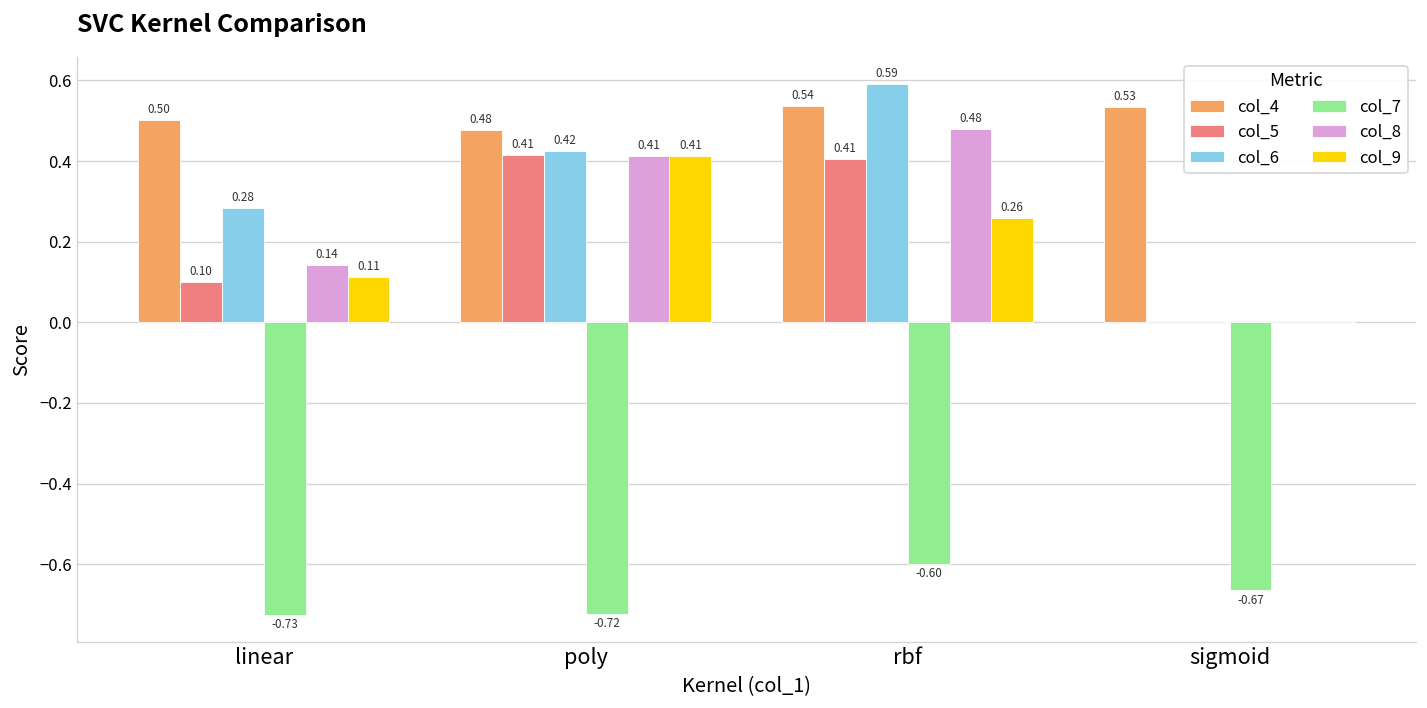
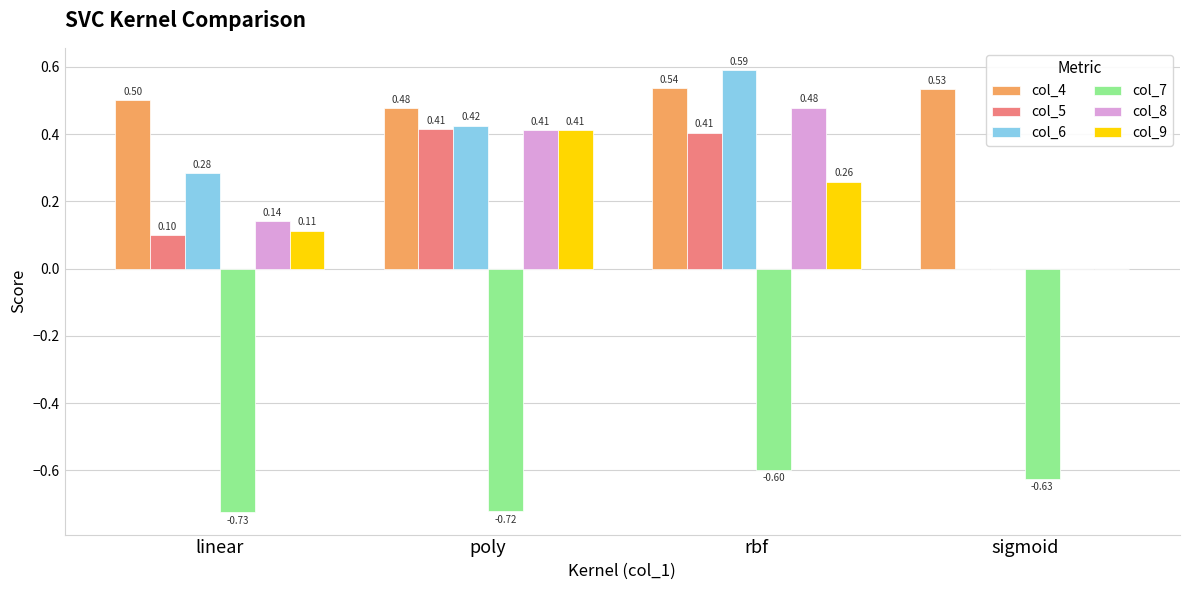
  {
    "col_6": {
      "linear": 0.28,
      "poly": 0.42,
      "rbf": 0.59
    },
    "col_7": {
      "linear": -0.73,
      "poly": -0.72,
      "rbf": -0.60,
-     "sigmoid": -0.67
+     "sigmoid": -0.63
    },
    "col_8": {
      "linear": 0.14,
      "poly": 0.41,
      "rbf": 0.48
    },
    "col_9": {
      "linear": 0.11,
      "poly": 0.41,
      "rbf": 0.26
    }
  }
